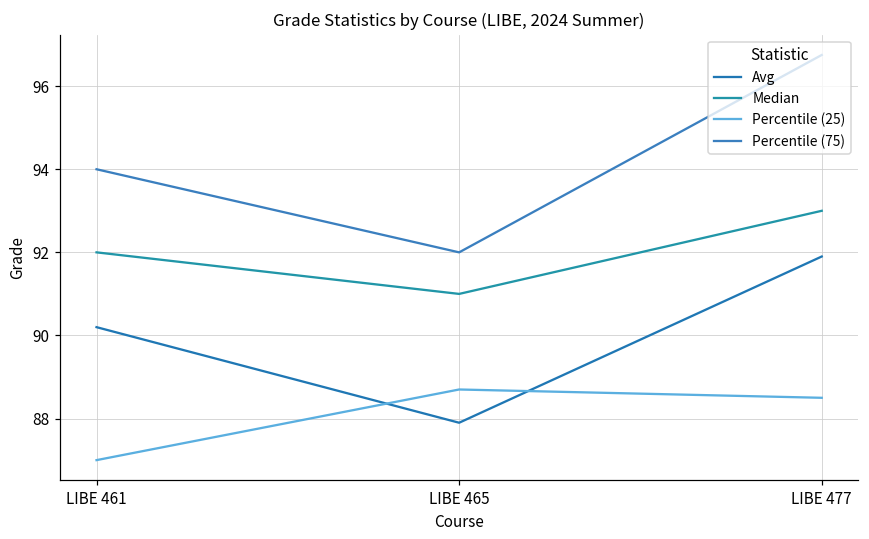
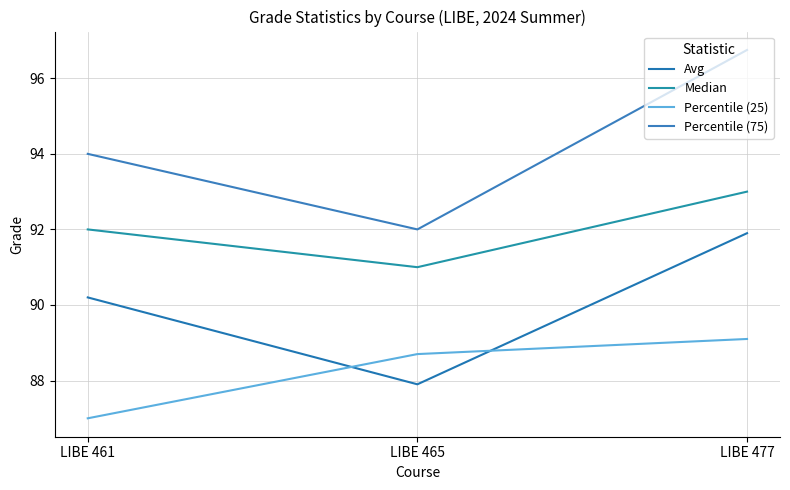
  {
    "Percentile (25)": {
      "LIBE 461": 87.0,
      "LIBE 465": 88.7,
-     "LIBE 477": 88.5
+     "LIBE 477": 89.1
    }
  }
